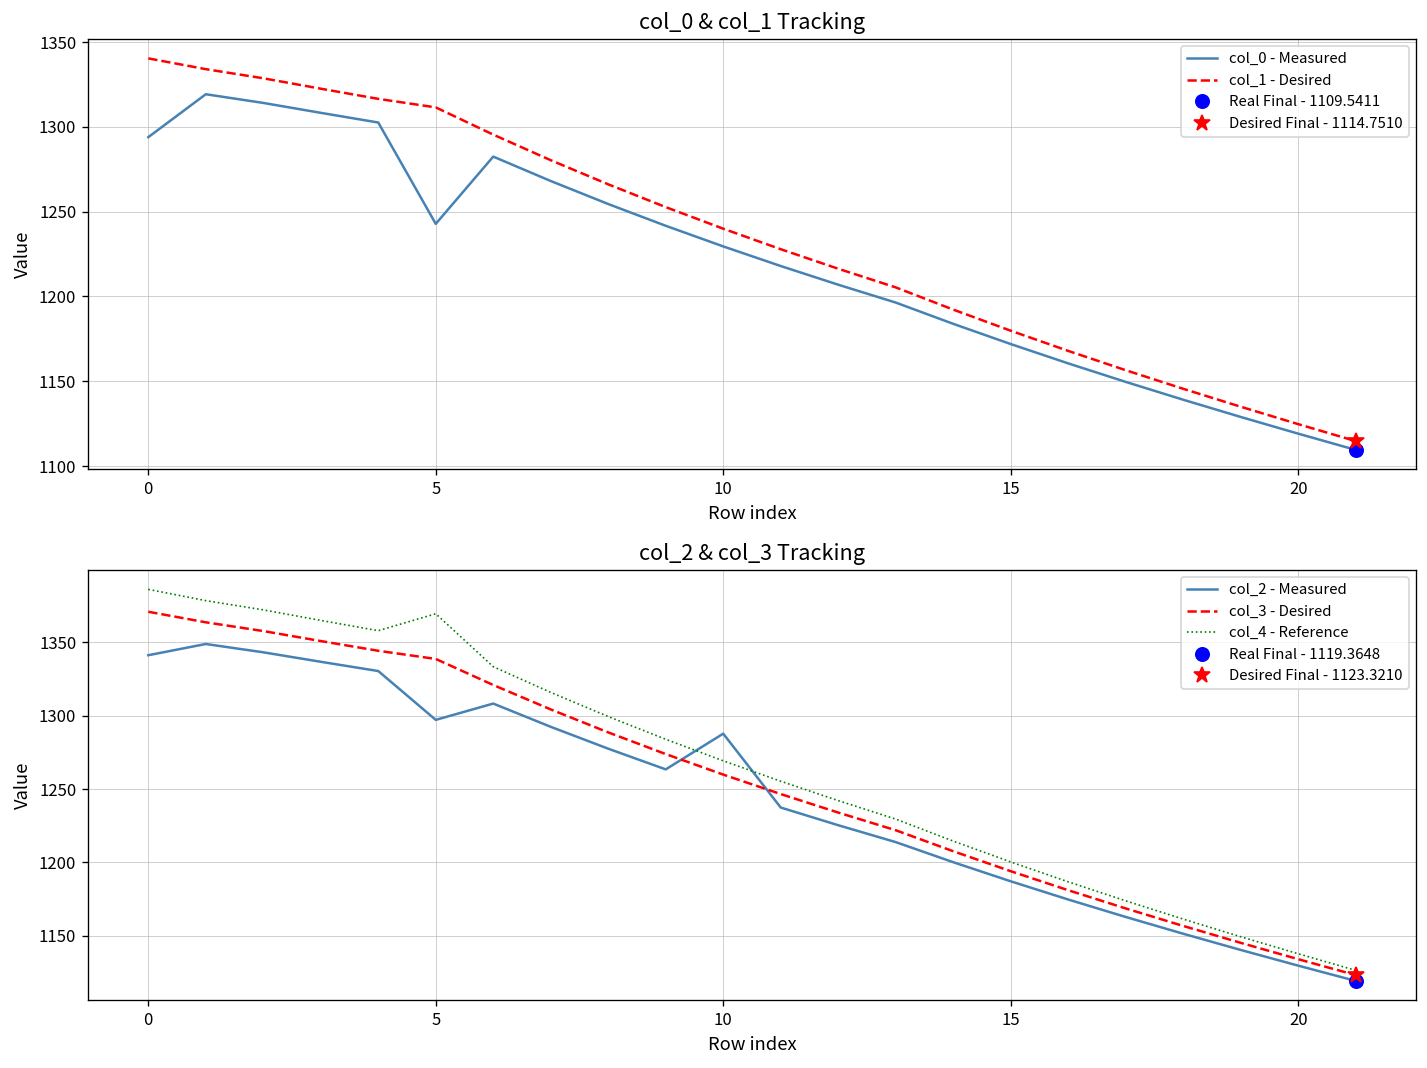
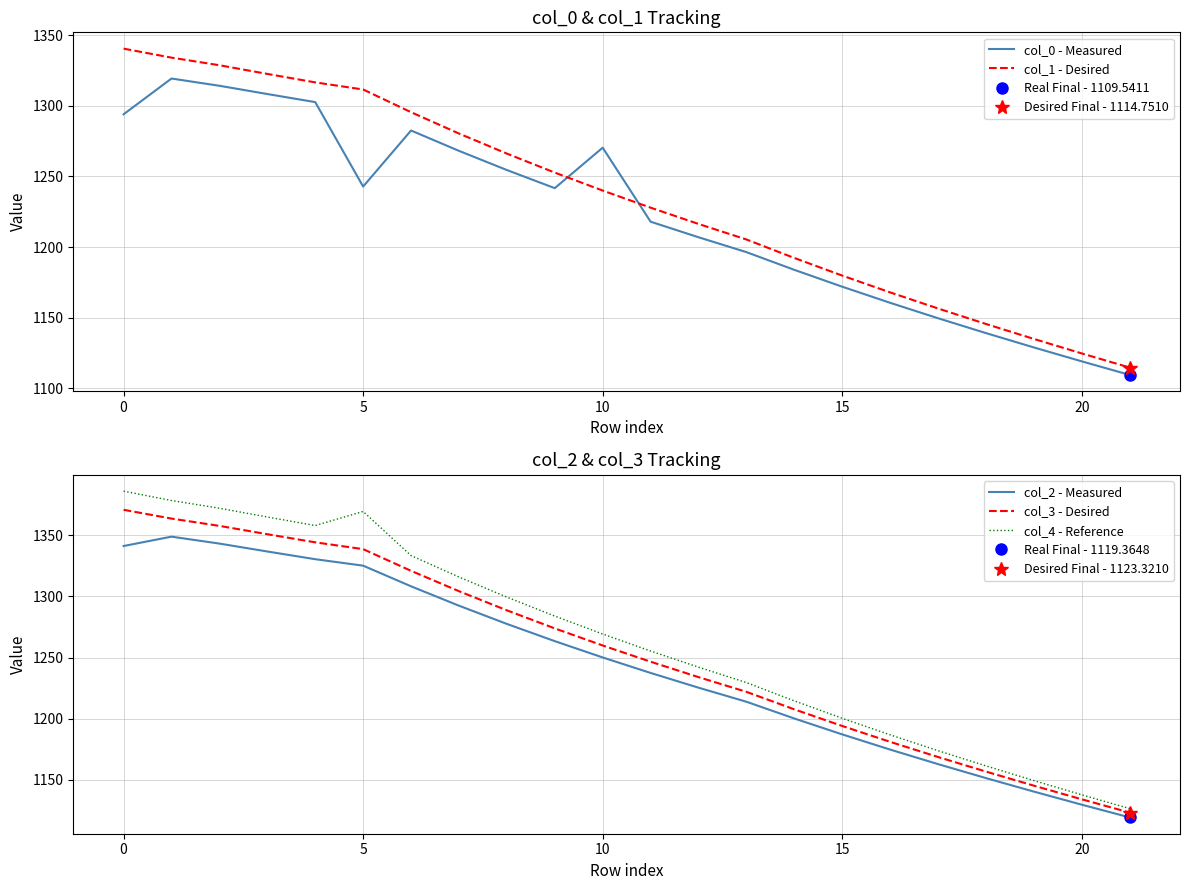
  {
    "col_0 & col_1 Tracking": {
      "col_0 - Measured": {
        "0": 1294,
        "5": 1243,
-       "10": 1230,
+       "10": 1270,
        "15": 1172,
        "20": 1119
      }
    },
    "col_2 & col_3 Tracking": {
      "col_2 - Measured": {
        "0": 1341,
-       "5": 1297,
-       "10": 1288,
+       "5": 1325,
+       "10": 1250,
        "15": 1187,
        "20": 1130
      },
      "col_4 - Reference": {
        "0": 1386,
        "5": 1369,
        "10": 1269,
        "15": 1200,
        "20": 1138
      }
    }
  }
